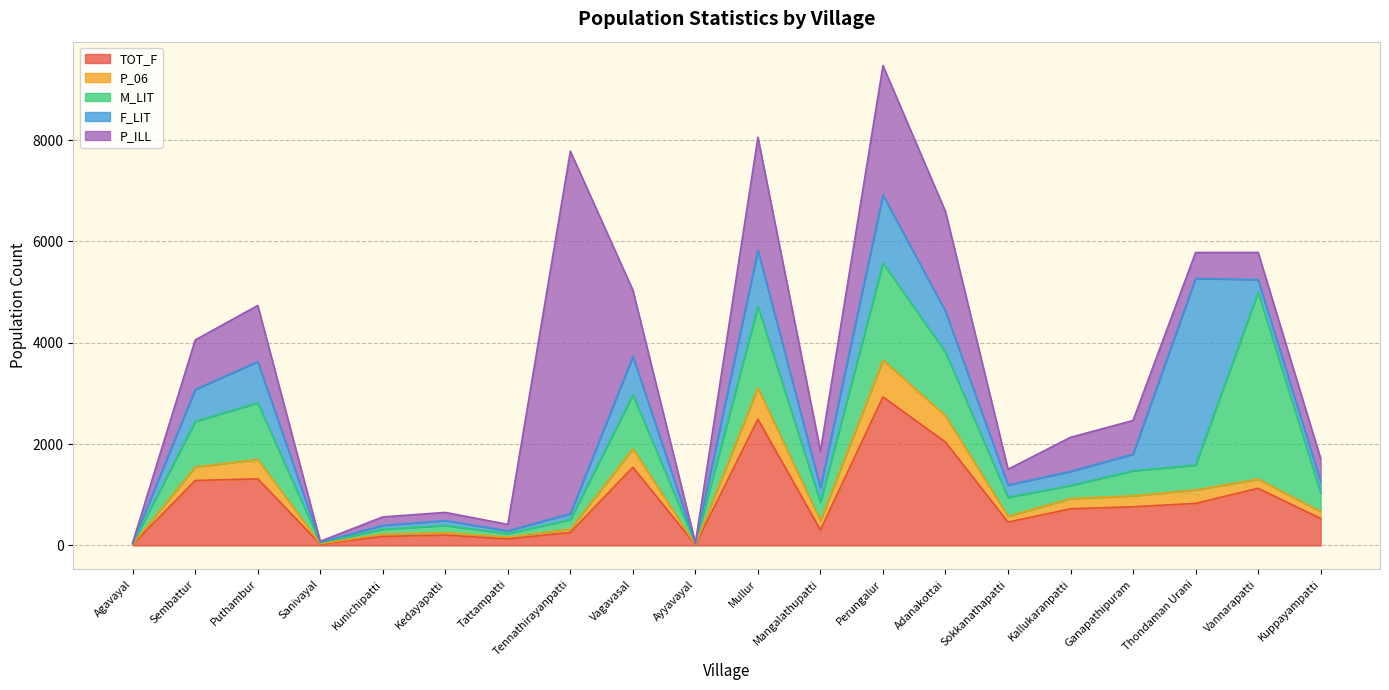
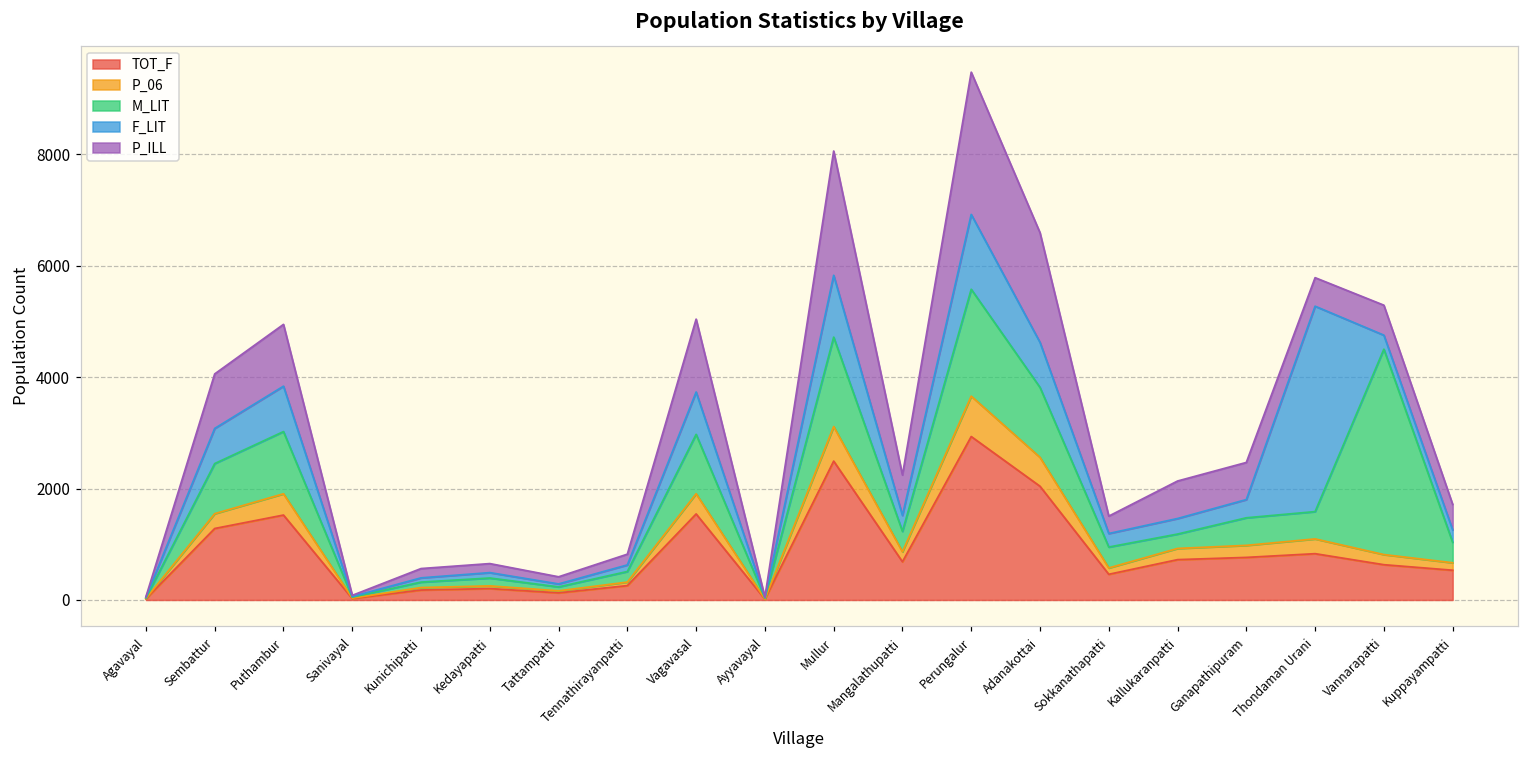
  {
    "TOT_F": {
      "Sembattur": 1300,
-     "Puthambur": 1300,
+     "Puthambur": 1500,
      "Tennathirayanpatti": 300,
      "Vagavasal": 1500,
      "Mullur": 2500,
-     "Mangalathupatti": 300,
+     "Mangalathupatti": 700,
      "Perungalur": 2900,
      "Adanakottai": 2000,
      "Sokkanathapatti": 500,
      "Kallukaranpatti": 700,
      "Ganapathipuram": 800,
      "Thondaman Urani": 800,
-     "Vannarapatti": 1100,
+     "Vannarapatti": 600,
      "Kuppayampatti": 500
    },
    "P_06": {
      "Sembattur": 300,
      "Puthambur": 400,
      "Tennathirayanpatti": 100,
      "Vagavasal": 400,
      "Mullur": 600,
      "Mangalathupatti": 200,
      "Perungalur": 700,
      "Adanakottai": 500,
      "Sokkanathapatti": 100,
      "Kallukaranpatti": 200,
      "Ganapathipuram": 200,
      "Thondaman Urani": 300,
      "Vannarapatti": 200,
      "Kuppayampatti": 100
    },
    "M_LIT": {
      "Sembattur": 900,
      "Puthambur": 1100,
      "Kunichipatti": 100,
      "Kedayapatti": 100,
      "Tattampatti": 100,
      "Tennathirayanpatti": 200,
      "Vagavasal": 1100,
      "Mullur": 1600,
      "Mangalathupatti": 400,
      "Perungalur": 1900,
      "Adanakottai": 1300,
      "Sokkanathapatti": 400,
      "Kallukaranpatti": 300,
      "Ganapathipuram": 500,
      "Thondaman Urani": 500,
      "Vannarapatti": 3700,
      "Kuppayampatti": 400
    },
    "F_LIT": {
      "Sembattur": 600,
      "Puthambur": 800,
      "Kunichipatti": 100,
      "Kedayapatti": 100,
      "Tattampatti": 100,
      "Tennathirayanpatti": 100,
      "Vagavasal": 800,
      "Mullur": 1100,
      "Mangalathupatti": 300,
      "Perungalur": 1300,
      "Adanakottai": 800,
      "Sokkanathapatti": 200,
      "Kallukaranpatti": 300,
      "Ganapathipuram": 300,
      "Thondaman Urani": 3700,
      "Vannarapatti": 300,
      "Kuppayampatti": 200
    },
    "P_ILL": {
      "Sembattur": 1000,
      "Puthambur": 1100,
      "Kunichipatti": 200,
      "Kedayapatti": 200,
      "Tattampatti": 100,
-     "Tennathirayanpatti": 7200,
+     "Tennathirayanpatti": 200,
      "Vagavasal": 1300,
      "Mullur": 2200,
      "Mangalathupatti": 700,
      "Perungalur": 2600,
      "Adanakottai": 2000,
      "Sokkanathapatti": 300,
      "Kallukaranpatti": 700,
      "Ganapathipuram": 700,
      "Thondaman Urani": 500,
      "Vannarapatti": 500,
      "Kuppayampatti": 500
    }
  }
